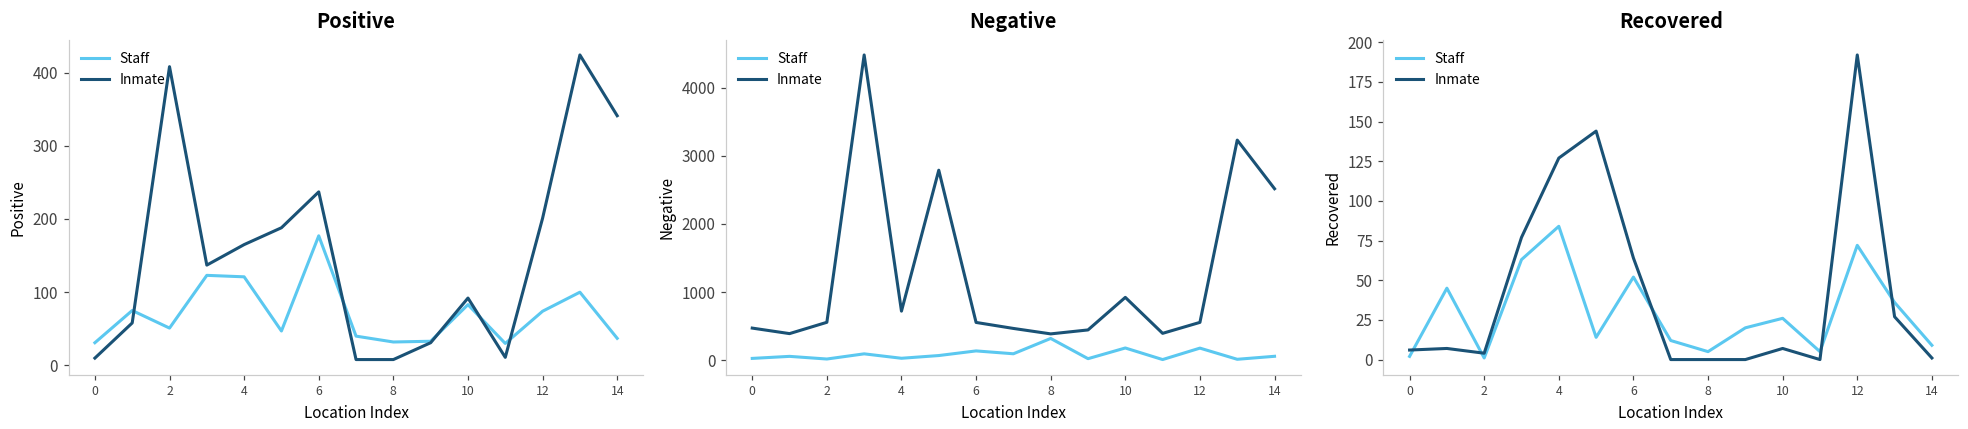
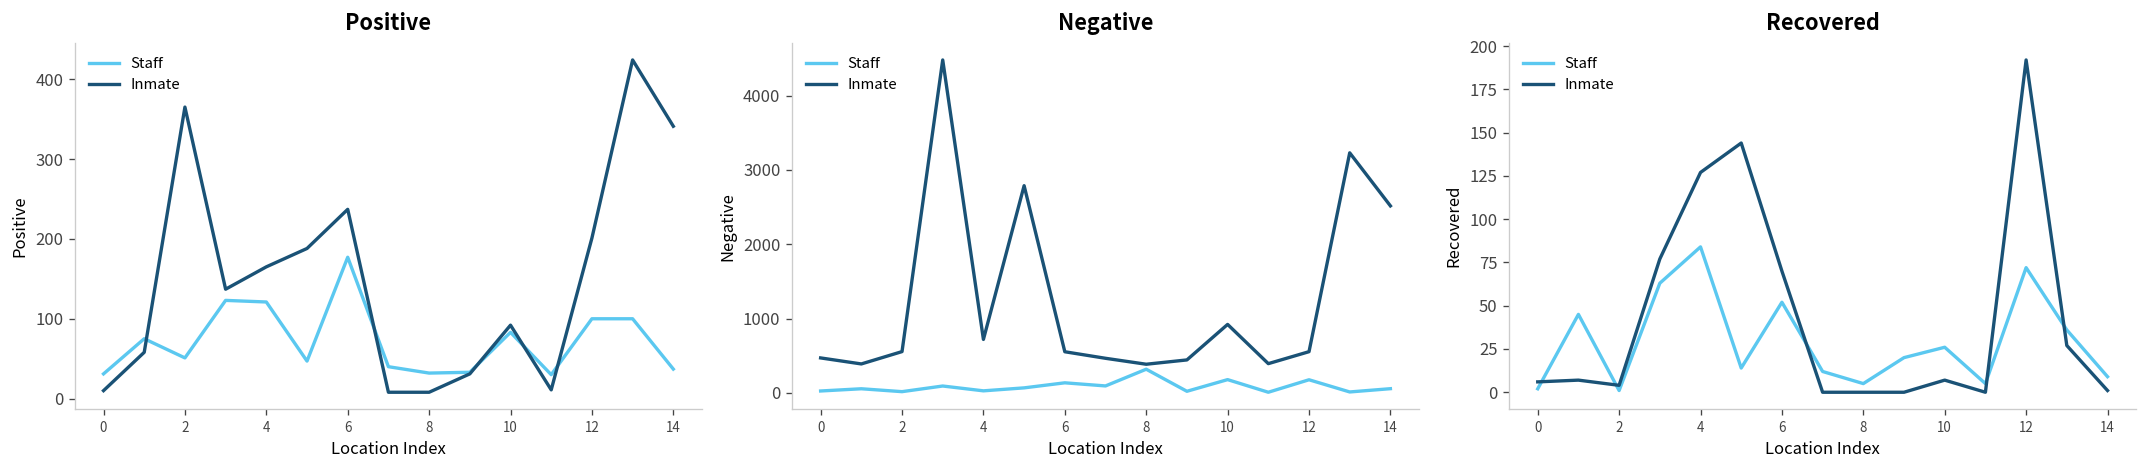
  {
    "Positive": {
      "Staff": {
        "0": 30,
        "2": 50,
        "4": 120,
        "6": 180,
        "8": 30,
        "10": 80,
-       "12": 70,
+       "12": 100,
        "14": 40
      },
      "Inmate": {
        "0": 10,
-       "2": 410,
+       "2": 370,
        "4": 170,
        "6": 240,
        "8": 10,
        "10": 90,
        "12": 200,
        "14": 340
      }
    },
    "Negative": {
      "Staff": {
        "0": 0,
        "2": 0,
        "4": 0,
        "6": 100,
        "8": 300,
        "10": 200,
        "12": 200,
        "14": 100
      },
      "Inmate": {
        "0": 500,
        "2": 600,
        "4": 700,
        "6": 600,
        "8": 400,
        "10": 900,
        "12": 600,
        "14": 2500
      }
    },
    "Recovered": {
      "Staff": {
        "0": 2,
        "2": 1,
        "4": 84,
        "6": 52,
        "8": 5,
        "10": 26,
        "12": 72,
        "14": 9
      },
      "Inmate": {
        "0": 6,
        "2": 4,
        "4": 127,
-       "6": 64,
+       "6": 70,
        "8": 0,
        "10": 7,
        "12": 192,
        "14": 1
      }
    }
  }
